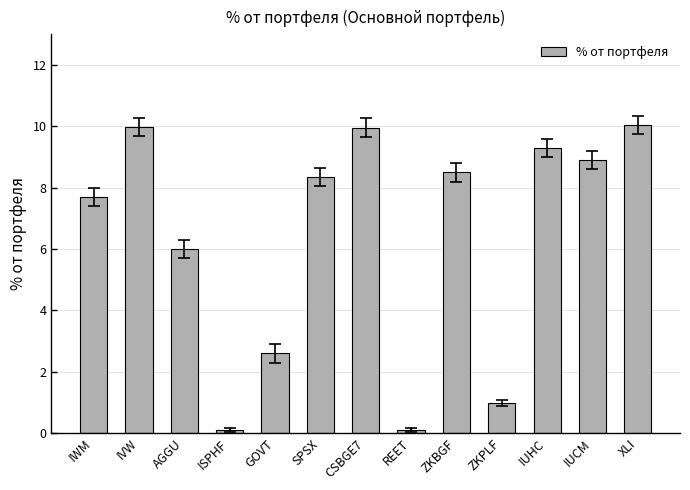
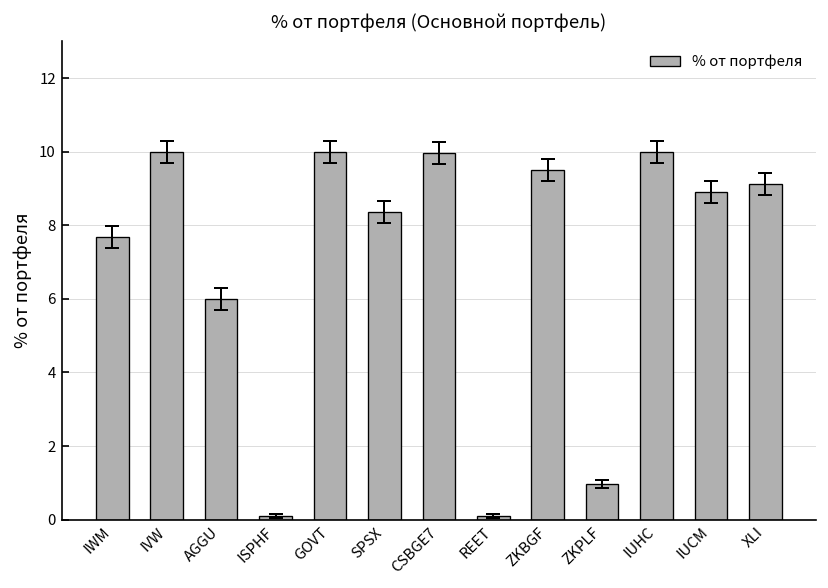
  {
    "% от портфеля": {
      "IWM": 7.7,
      "IVW": 10.0,
      "AGGU": 6.0,
      "ISPHF": 0.1,
-     "GOVT": 2.6,
+     "GOVT": 10.0,
      "SPSX": 8.4,
      "CSBGE7": 10.0,
      "REET": 0.1,
-     "ZKBGF": 8.5,
+     "ZKBGF": 9.5,
      "ZKPLF": 1.0,
-     "IUHC": 9.3,
+     "IUHC": 10.0,
      "IUCM": 8.9,
-     "XLI": 10.0
+     "XLI": 9.1
    }
  }
